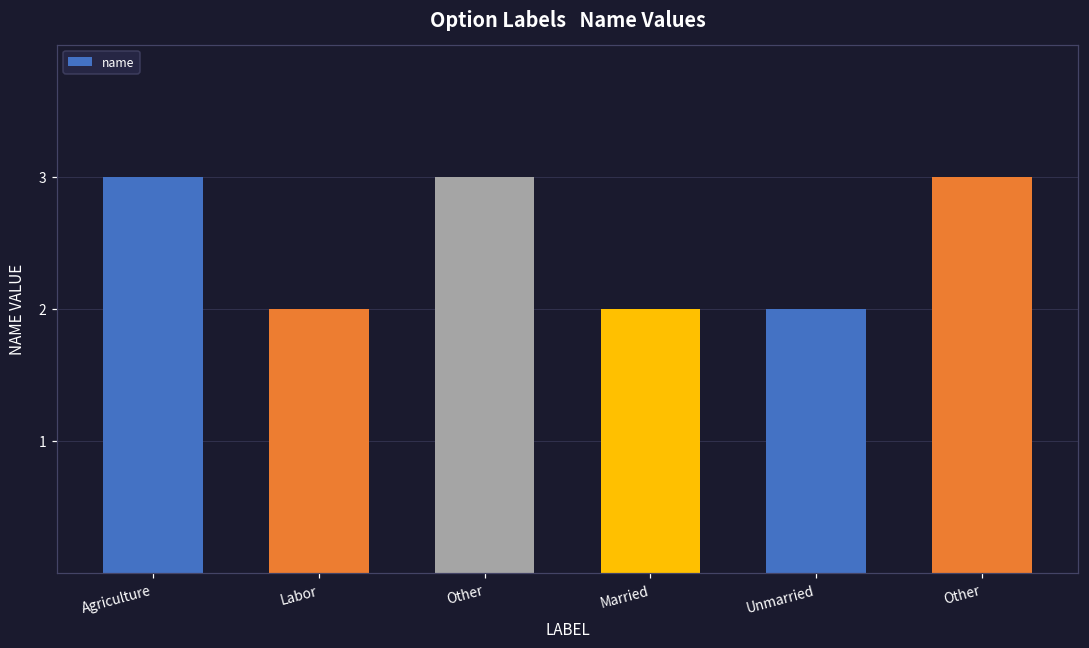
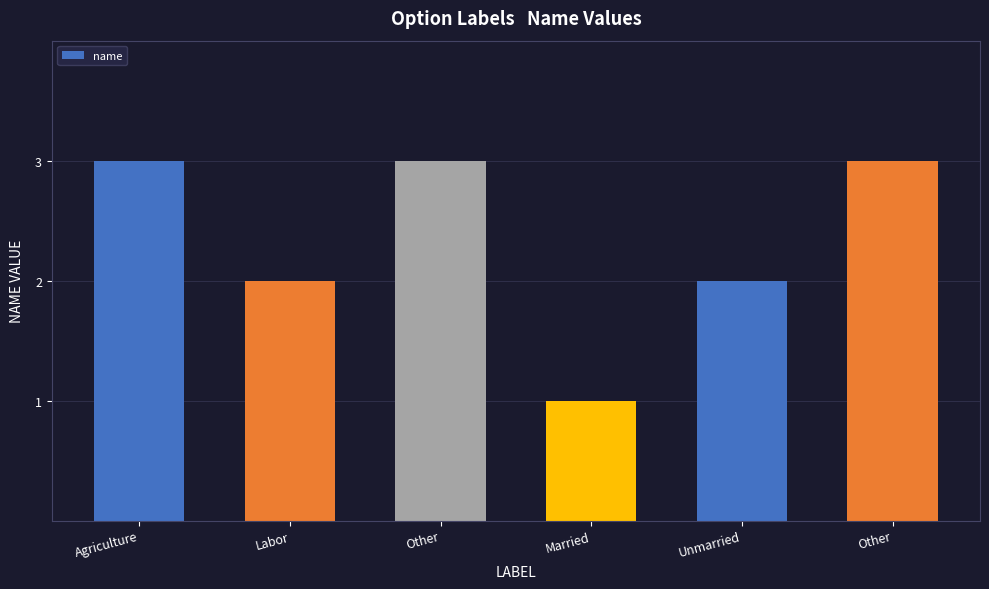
  {
    "Agriculture": 3,
    "Labor": 2,
-   "Married": 2,
+   "Married": 1,
    "Unmarried": 2
  }
